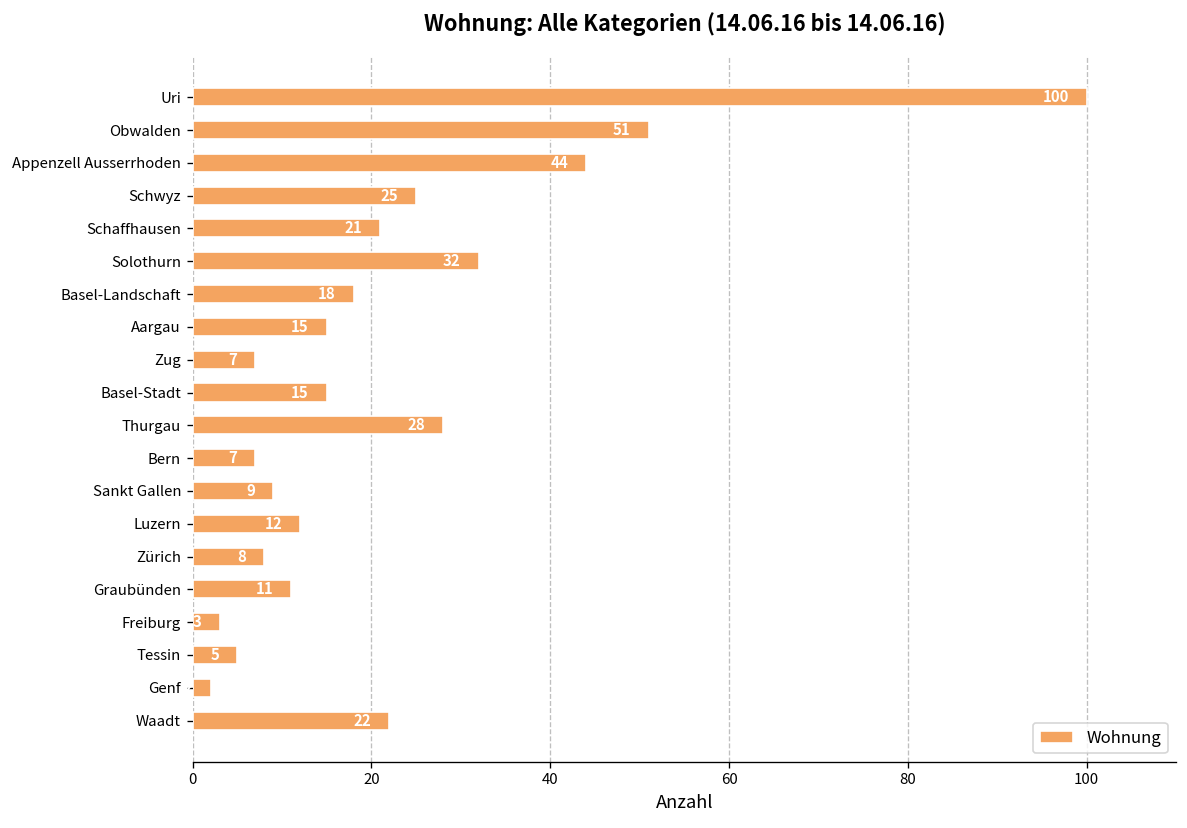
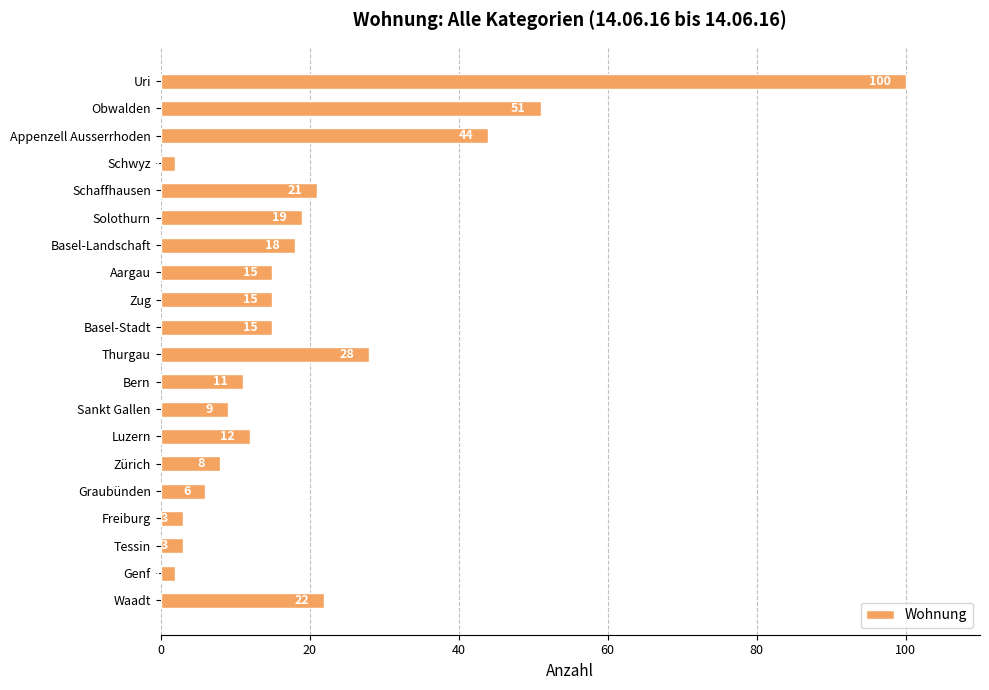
  {
    "Uri": 100,
    "Obwalden": 51,
    "Appenzell Ausserrhoden": 44,
-   "Schwyz": 25,
+   "Schwyz": 2,
    "Schaffhausen": 21,
-   "Solothurn": 32,
+   "Solothurn": 19,
    "Basel-Landschaft": 18,
    "Aargau": 15,
-   "Zug": 7,
+   "Zug": 15,
    "Basel-Stadt": 15,
    "Thurgau": 28,
-   "Bern": 7,
+   "Bern": 11,
    "Sankt Gallen": 9,
    "Luzern": 12,
    "Zürich": 8,
-   "Graubünden": 11,
+   "Graubünden": 6,
    "Freiburg": 3,
-   "Tessin": 5,
+   "Tessin": 3,
    "Waadt": 22
  }
